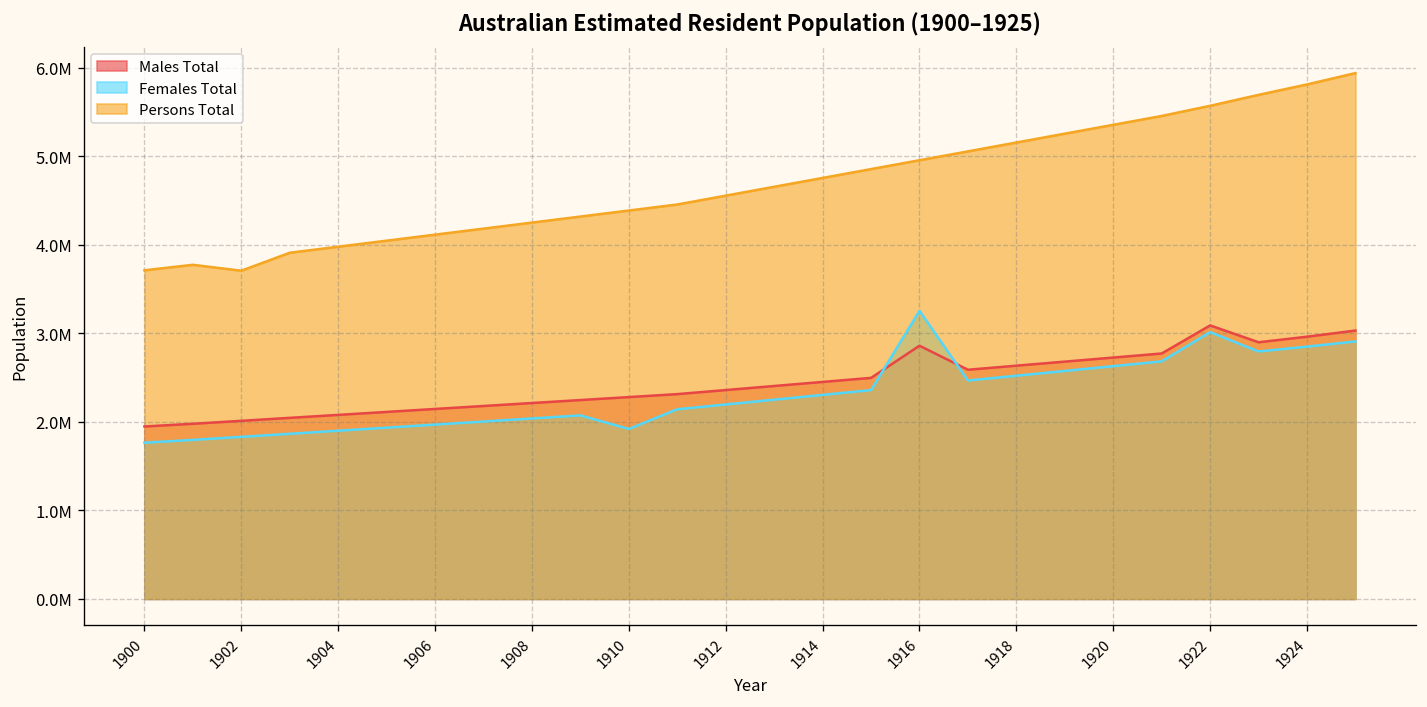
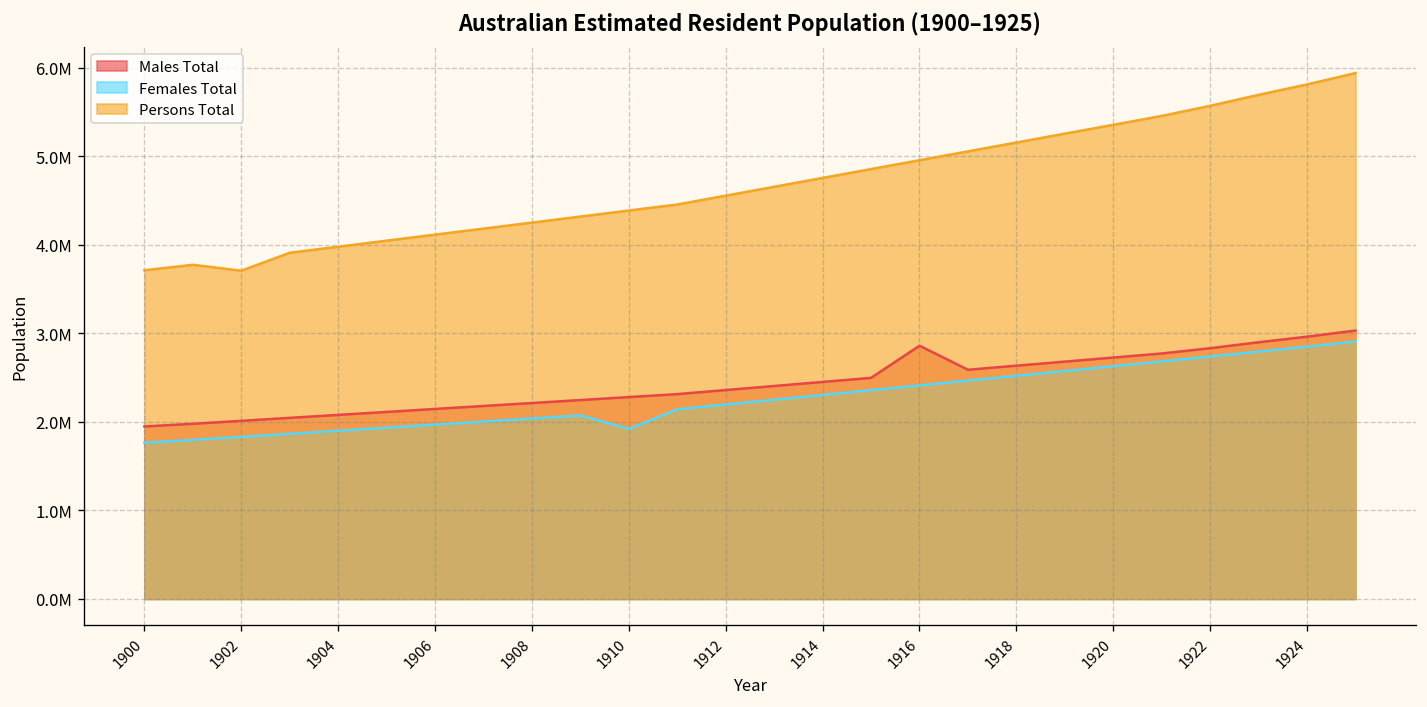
  {
    "Males Total": {
      "1900": 1900000,
      "1902": 2000000,
      "1904": 2100000,
      "1906": 2100000,
      "1908": 2200000,
      "1910": 2300000,
      "1912": 2400000,
      "1914": 2500000,
      "1916": 2900000,
      "1918": 2600000,
      "1920": 2700000,
-     "1922": 3100000,
+     "1922": 2800000,
      "1924": 3000000
    },
    "Females Total": {
      "1900": 1800000,
      "1902": 1800000,
      "1904": 1900000,
      "1906": 2000000,
      "1908": 2000000,
      "1910": 1900000,
      "1912": 2200000,
      "1914": 2300000,
-     "1916": 3300000,
+     "1916": 2400000,
      "1918": 2500000,
      "1920": 2600000,
-     "1922": 3000000,
+     "1922": 2700000,
      "1924": 2800000
    },
    "Persons Total": {
      "1900": 3700000,
      "1902": 3700000,
      "1904": 4000000,
      "1906": 4100000,
      "1908": 4300000,
      "1910": 4400000,
      "1912": 4600000,
      "1914": 4800000,
      "1916": 5000000,
      "1918": 5200000,
      "1920": 5400000,
      "1922": 5600000,
      "1924": 5800000
    }
  }
